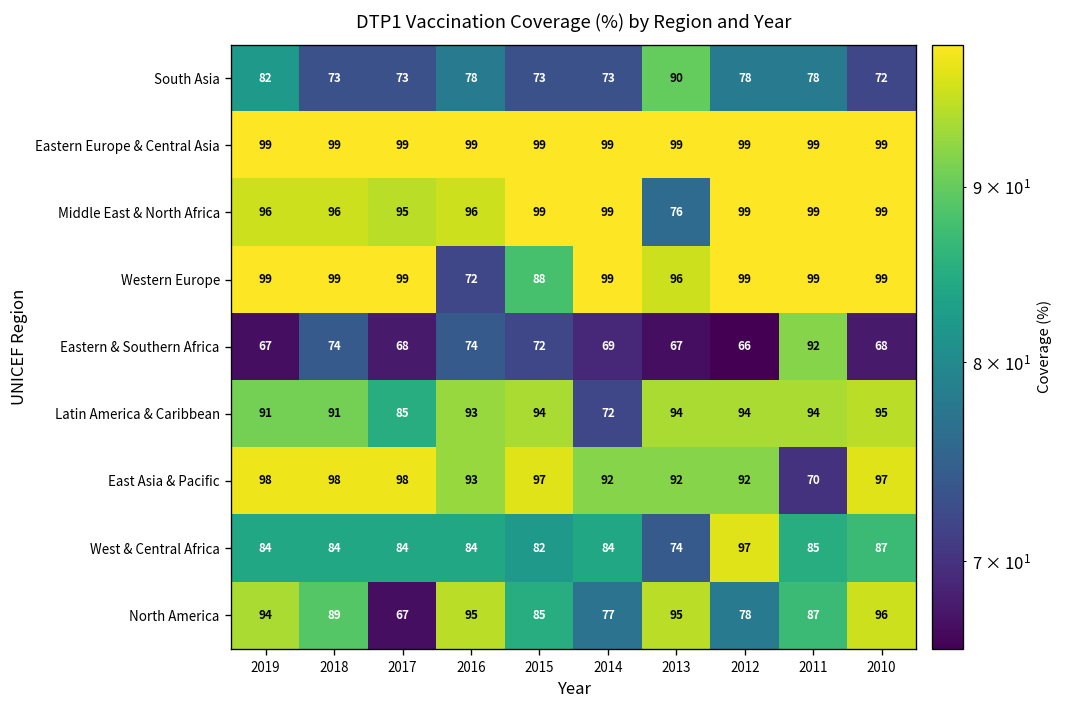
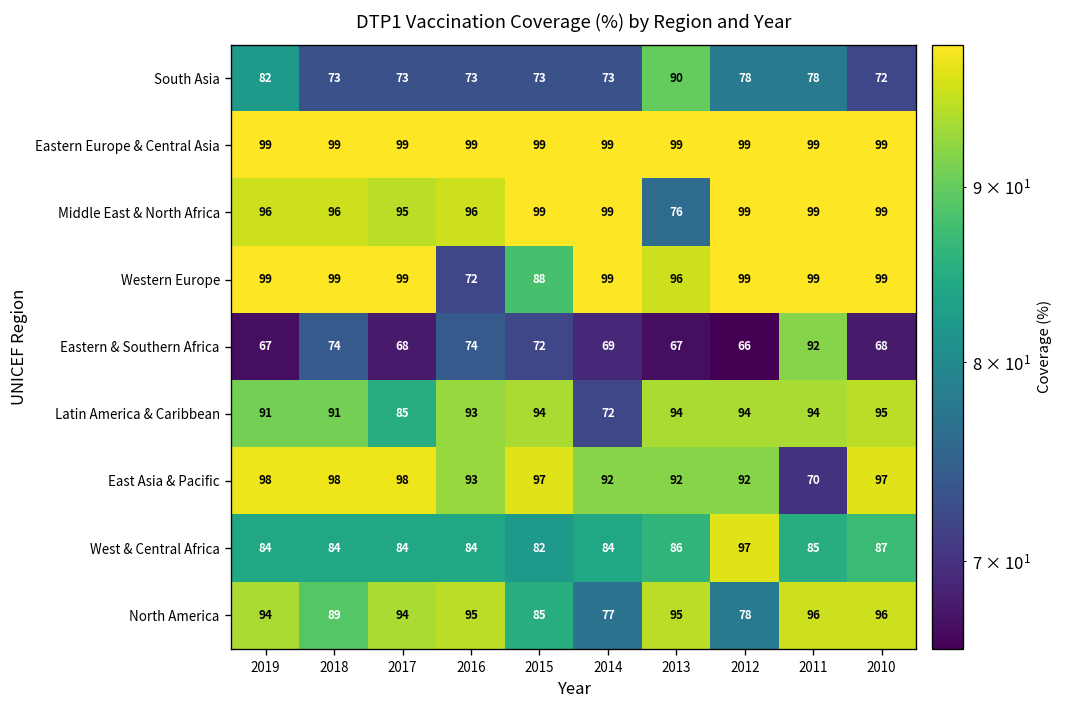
  {
    "South Asia": {
      "2019": 82,
      "2018": 73,
      "2017": 73,
-     "2016": 78,
+     "2016": 73,
      "2015": 73,
      "2014": 73,
      "2013": 90,
      "2012": 78,
      "2011": 78,
      "2010": 72
    },
    "Eastern Europe & Central Asia": {
      "2019": 99,
      "2018": 99,
      "2017": 99,
      "2016": 99,
      "2015": 99,
      "2014": 99,
      "2013": 99,
      "2012": 99,
      "2011": 99,
      "2010": 99
    },
    "Middle East & North Africa": {
      "2019": 96,
      "2018": 96,
      "2017": 95,
      "2016": 96,
      "2015": 99,
      "2014": 99,
      "2013": 76,
      "2012": 99,
      "2011": 99,
      "2010": 99
    },
    "Western Europe": {
      "2019": 99,
      "2018": 99,
      "2017": 99,
      "2016": 72,
      "2015": 88,
      "2014": 99,
      "2013": 96,
      "2012": 99,
      "2011": 99,
      "2010": 99
    },
    "Eastern & Southern Africa": {
      "2019": 67,
      "2018": 74,
      "2017": 68,
      "2016": 74,
      "2015": 72,
      "2014": 69,
      "2013": 67,
      "2012": 66,
      "2011": 92,
      "2010": 68
    },
    "Latin America & Caribbean": {
      "2019": 91,
      "2018": 91,
      "2017": 85,
      "2016": 93,
      "2015": 94,
      "2014": 72,
      "2013": 94,
      "2012": 94,
      "2011": 94,
      "2010": 95
    },
    "East Asia & Pacific": {
      "2019": 98,
      "2018": 98,
      "2017": 98,
      "2016": 93,
      "2015": 97,
      "2014": 92,
      "2013": 92,
      "2012": 92,
      "2011": 70,
      "2010": 97
    },
    "West & Central Africa": {
      "2019": 84,
      "2018": 84,
      "2017": 84,
      "2016": 84,
      "2015": 82,
      "2014": 84,
-     "2013": 74,
+     "2013": 86,
      "2012": 97,
      "2011": 85,
      "2010": 87
    },
    "North America": {
      "2019": 94,
      "2018": 89,
-     "2017": 67,
+     "2017": 94,
      "2016": 95,
      "2015": 85,
      "2014": 77,
      "2013": 95,
      "2012": 78,
-     "2011": 87,
+     "2011": 96,
      "2010": 96
    }
  }
